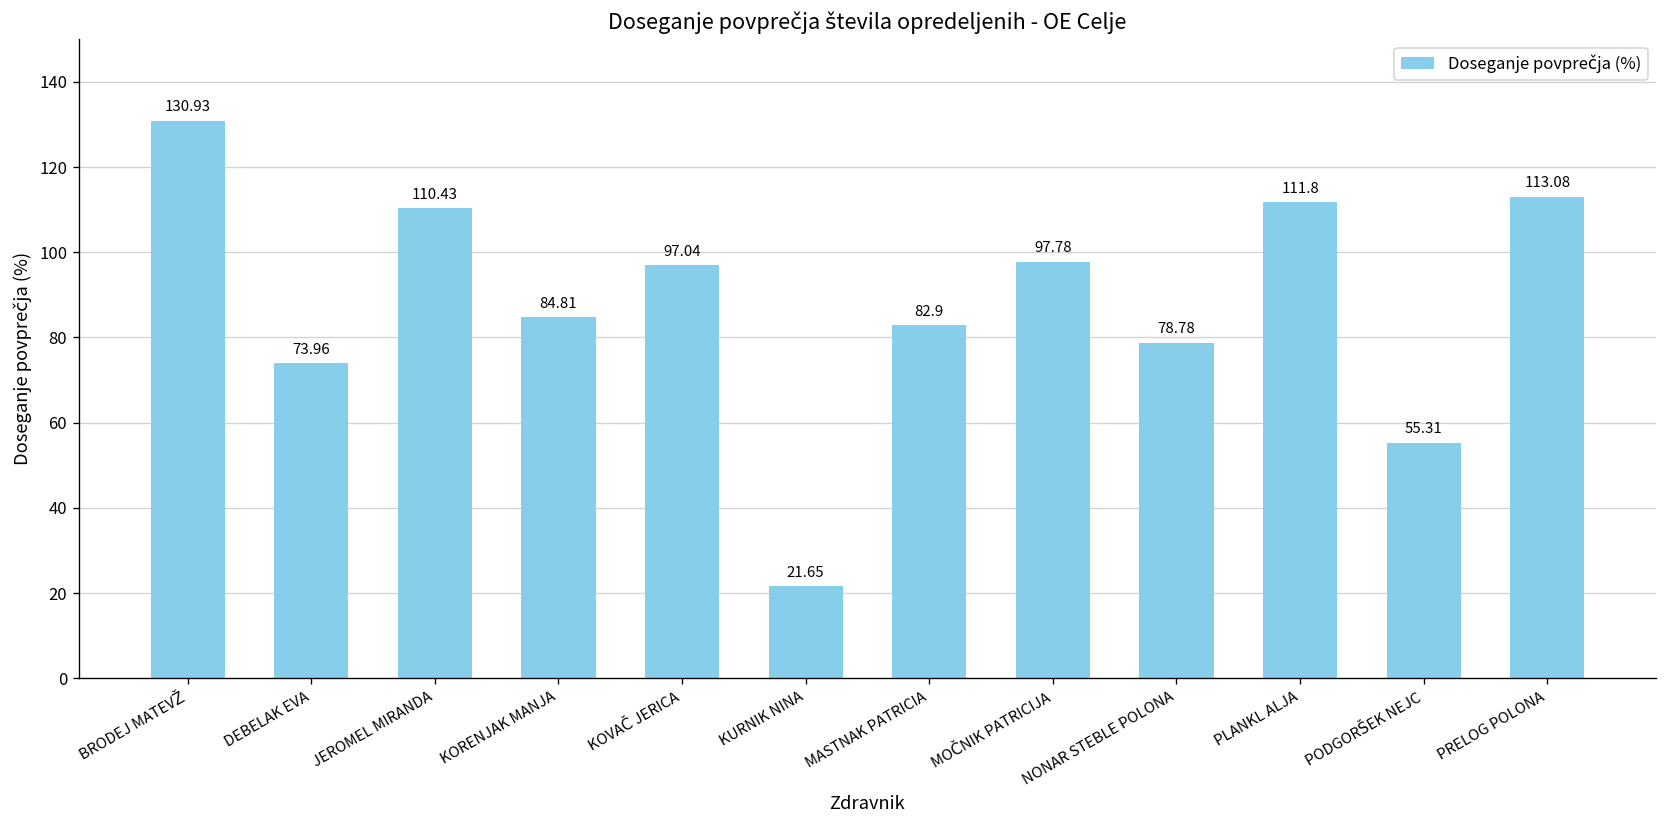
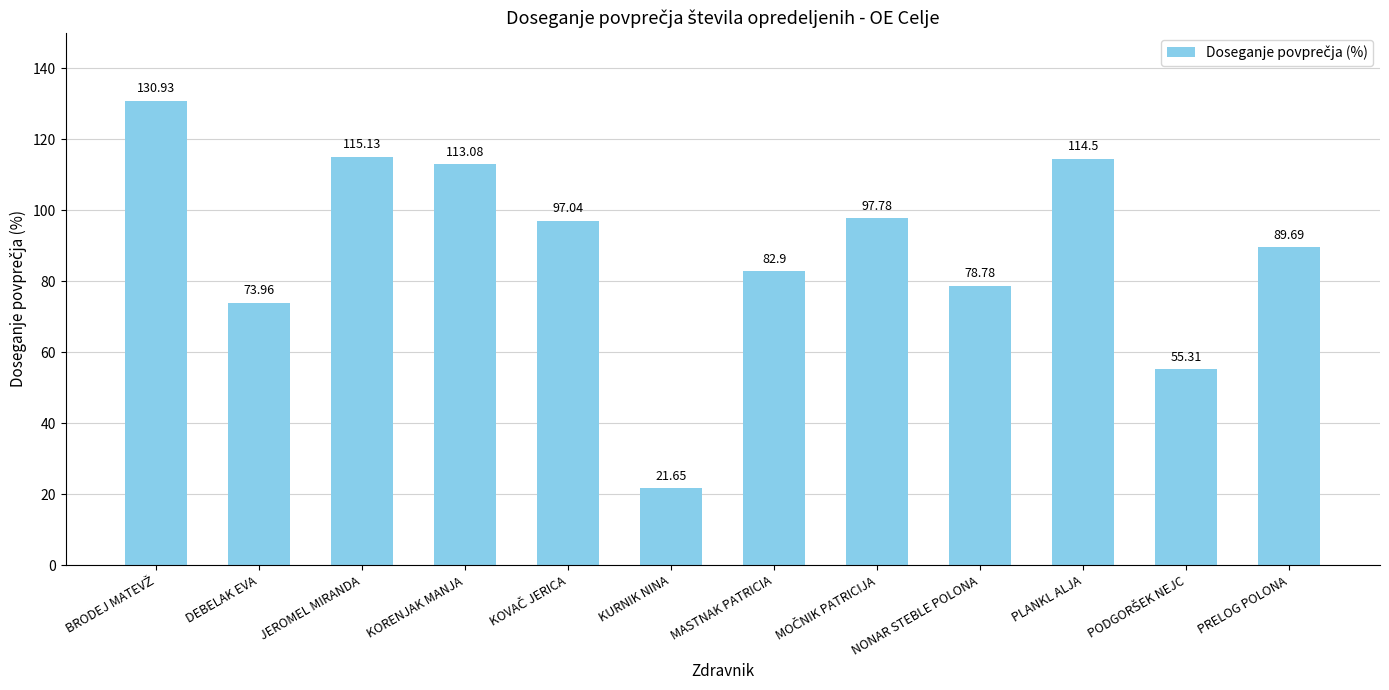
  {
    "BRODEJ MATEVŽ": 130.93,
    "DEBELAK EVA": 73.96,
-   "JEROMEL MIRANDA": 110.43,
-   "KORENJAK MANJA": 84.81,
+   "JEROMEL MIRANDA": 115.13,
+   "KORENJAK MANJA": 113.08,
    "KOVAČ JERICA": 97.04,
    "KURNIK NINA": 21.65,
    "MASTNAK PATRICIA": 82.9,
    "MOČNIK PATRICIJA": 97.78,
    "NONAR STEBLE POLONA": 78.78,
-   "PLANKL ALJA": 111.8,
+   "PLANKL ALJA": 114.5,
    "PODGORŠEK NEJC": 55.31,
-   "PRELOG POLONA": 113.08
+   "PRELOG POLONA": 89.69
  }
